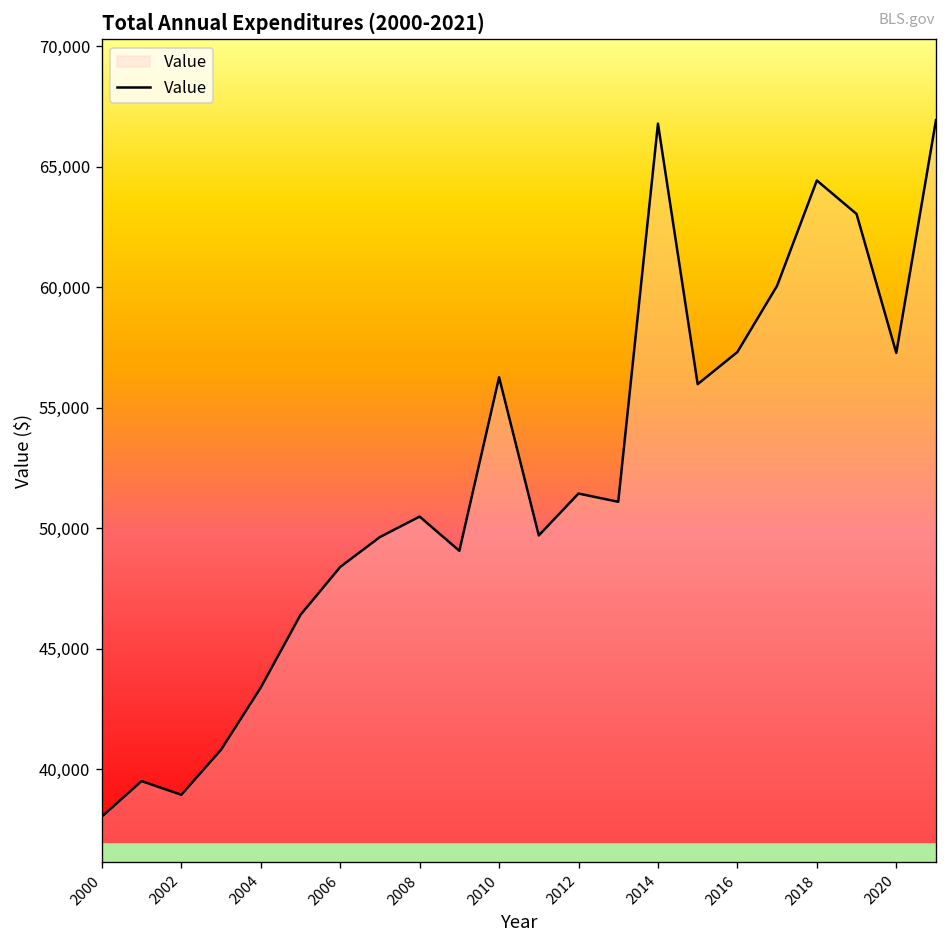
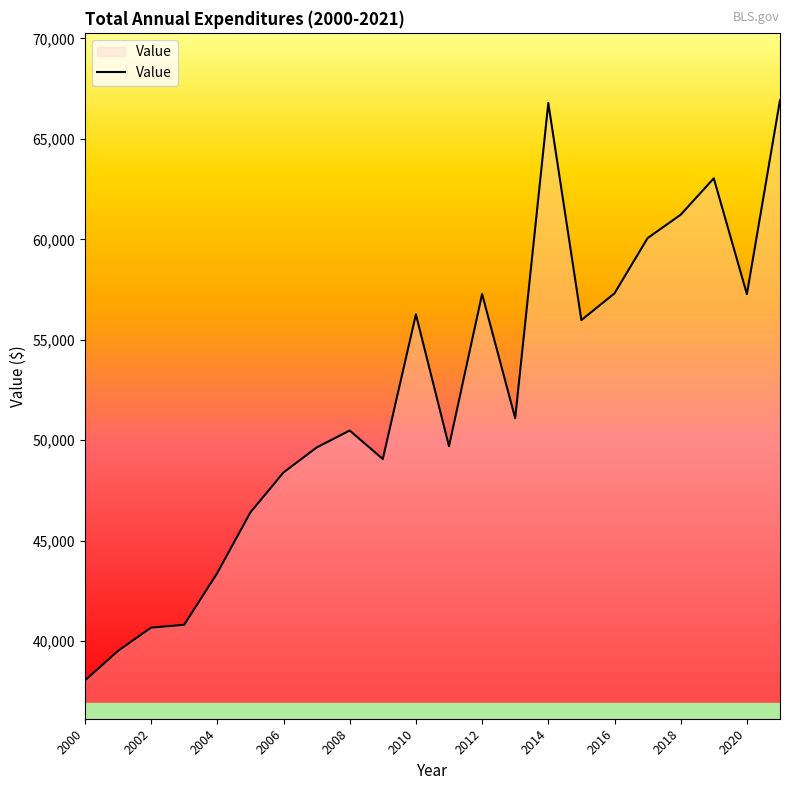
  {
    "2000": "38,000",
-   "2002": "39,000",
+   "2002": "40,700",
    "2004": "43,400",
    "2006": "48,400",
    "2008": "50,500",
    "2010": "56,300",
-   "2012": "51,400",
+   "2012": "57,300",
    "2014": "66,800",
    "2016": "57,300",
-   "2018": "64,400",
+   "2018": "61,200",
    "2020": "57,300"
  }
